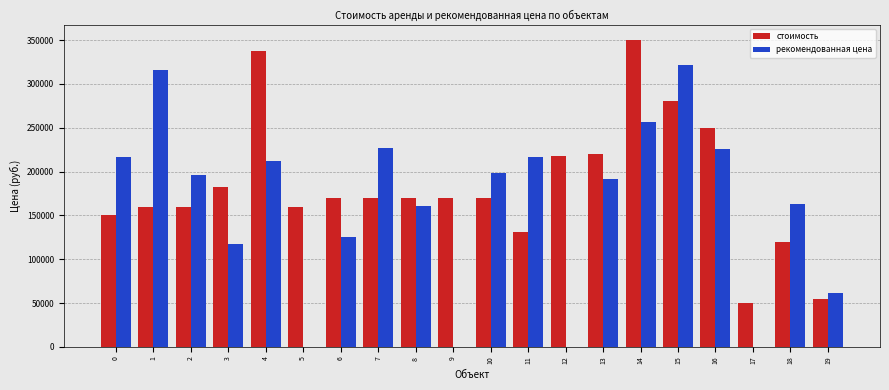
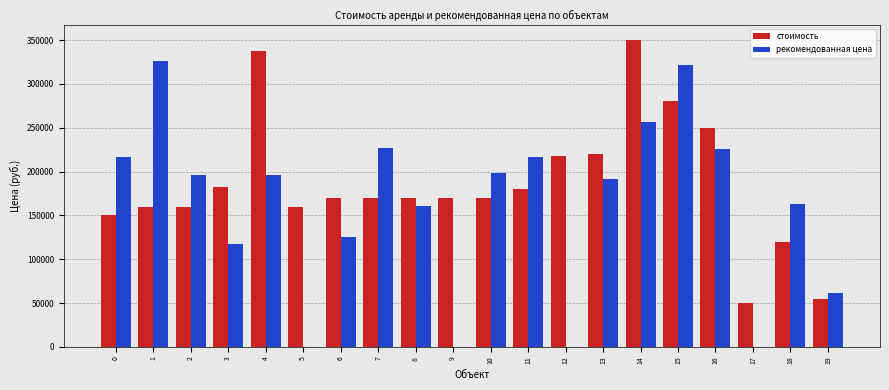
  {
    "стоимость": {
      "0": 150000,
      "1": 160000,
      "2": 160000,
      "3": 180000,
      "4": 340000,
      "5": 160000,
      "6": 170000,
      "7": 170000,
      "8": 170000,
      "9": 170000,
      "10": 170000,
-     "11": 130000,
+     "11": 180000,
      "12": 220000,
      "13": 220000,
      "14": 350000,
      "15": 280000,
      "16": 250000,
      "17": 50000,
      "18": 120000,
      "19": 60000
    },
    "рекомендованная цена": {
      "0": 220000,
-     "1": 320000,
+     "1": 330000,
      "2": 200000,
      "3": 120000,
-     "4": 210000,
+     "4": 200000,
      "5": 0,
      "6": 130000,
      "7": 230000,
      "8": 160000,
      "9": 0,
      "10": 200000,
      "11": 220000,
      "12": 0,
      "13": 190000,
      "14": 260000,
      "15": 320000,
      "16": 230000,
      "17": 0,
      "18": 160000,
      "19": 60000
    }
  }
